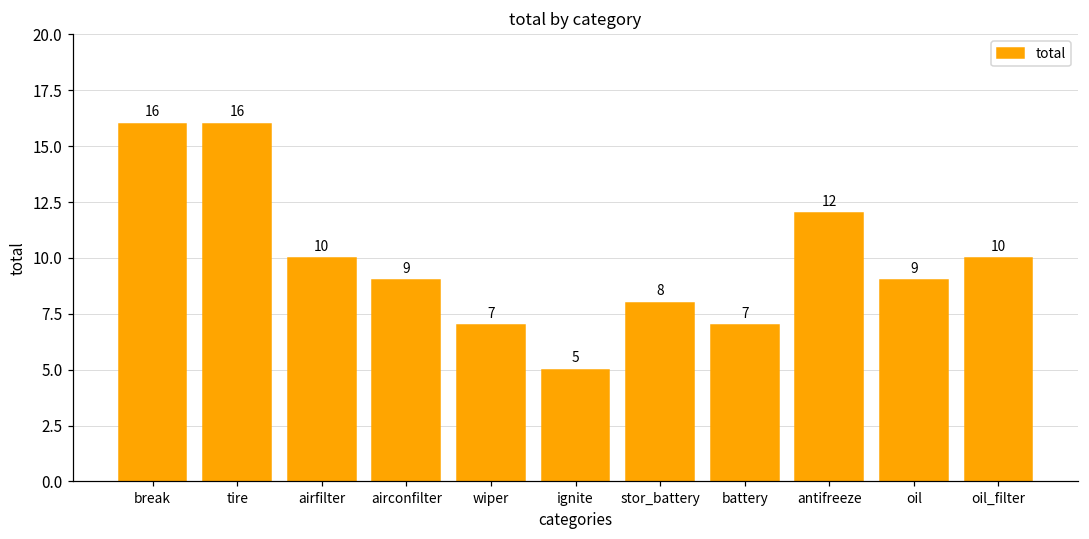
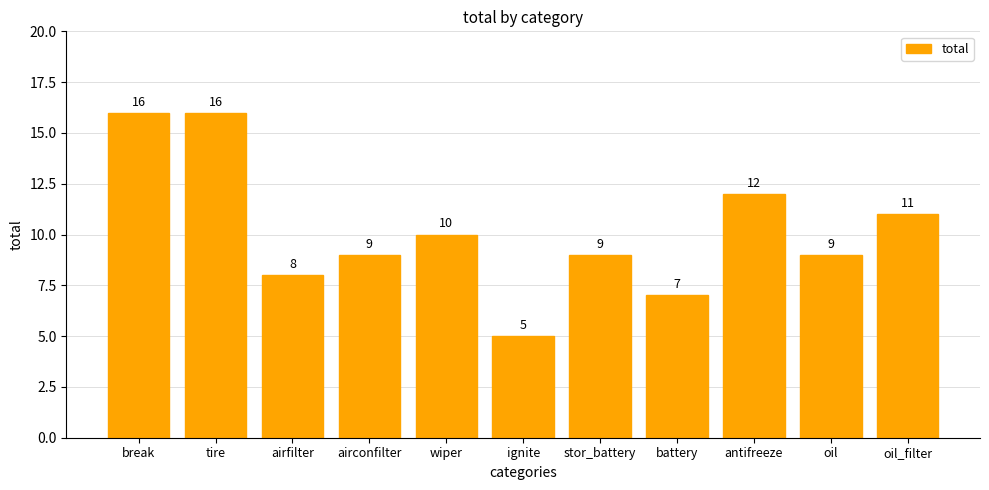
  {
    "break": 16,
    "tire": 16,
-   "airfilter": 10,
+   "airfilter": 8,
    "airconfilter": 9,
-   "wiper": 7,
+   "wiper": 10,
    "ignite": 5,
-   "stor_battery": 8,
+   "stor_battery": 9,
    "battery": 7,
    "antifreeze": 12,
    "oil": 9,
-   "oil_filter": 10
+   "oil_filter": 11
  }
